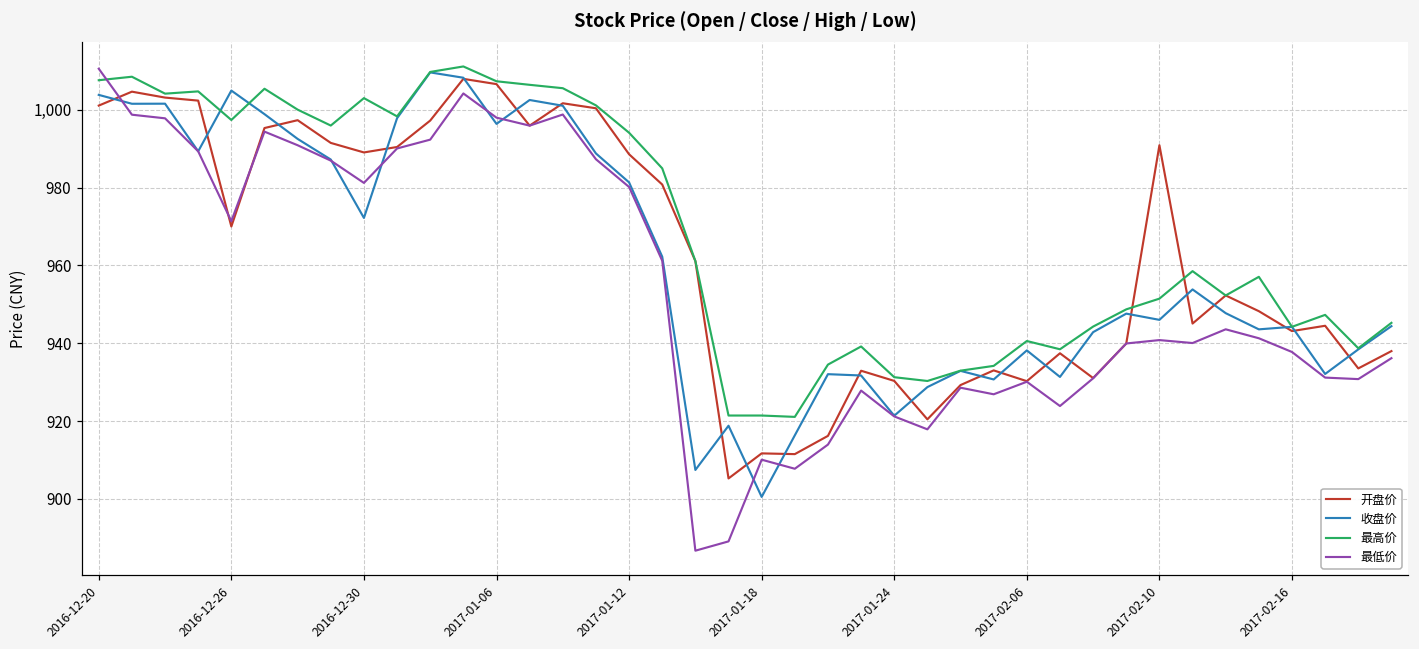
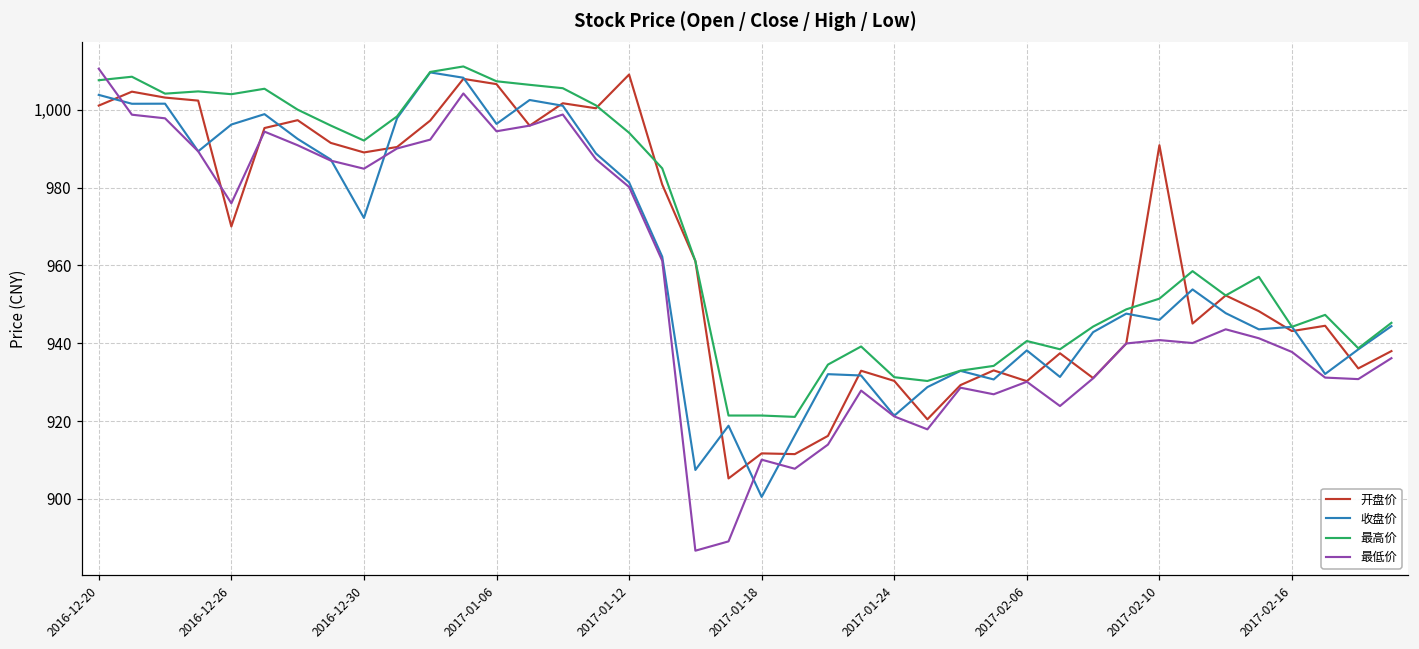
  {
    "开盘价": {
      "2016-12-20": "1,001",
      "2016-12-26": "970",
      "2016-12-30": "989",
      "2017-01-06": "1,007",
-     "2017-01-12": "989",
+     "2017-01-12": "1,009",
      "2017-01-18": "912",
      "2017-01-24": "930",
      "2017-02-10": "991",
      "2017-02-16": "943"
    },
    "收盘价": {
      "2016-12-20": "1,004",
-     "2016-12-26": "1,005",
+     "2016-12-26": "996",
      "2016-12-30": "972",
      "2017-01-06": "996",
      "2017-01-12": "981",
      "2017-01-18": "901",
      "2017-02-06": "938",
      "2017-02-10": "946"
    },
    "最高价": {
      "2016-12-20": "1,008",
-     "2016-12-26": "997",
-     "2016-12-30": "1,003",
+     "2016-12-26": "1,004",
+     "2016-12-30": "992",
      "2017-01-06": "1,007",
      "2017-01-12": "994",
      "2017-01-18": "921",
      "2017-01-24": "931",
      "2017-02-06": "941",
      "2017-02-10": "951"
    },
    "最低价": {
      "2016-12-20": "1,011",
-     "2016-12-26": "971",
-     "2016-12-30": "981",
-     "2017-01-06": "998",
+     "2016-12-26": "976",
+     "2016-12-30": "985",
+     "2017-01-06": "994",
      "2017-01-12": "980",
      "2017-01-18": "910",
      "2017-02-10": "941",
      "2017-02-16": "938"
    }
  }
